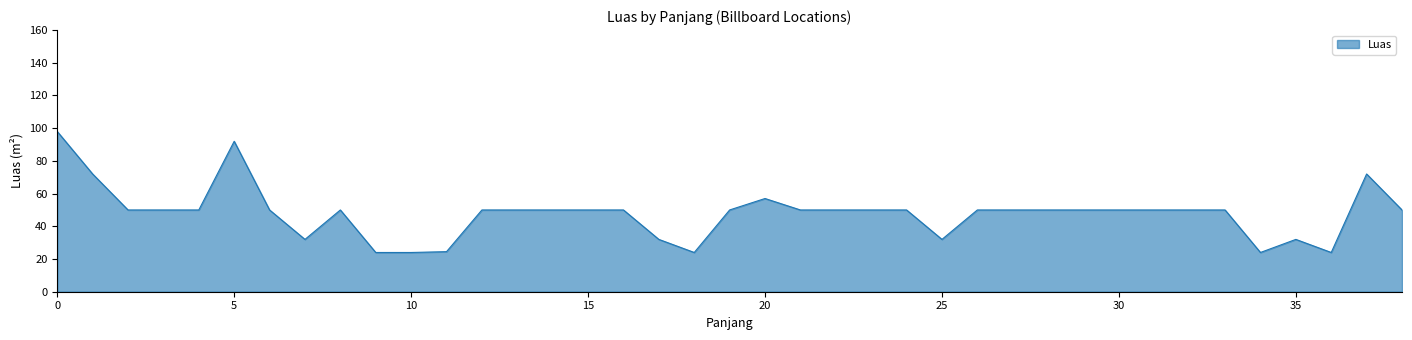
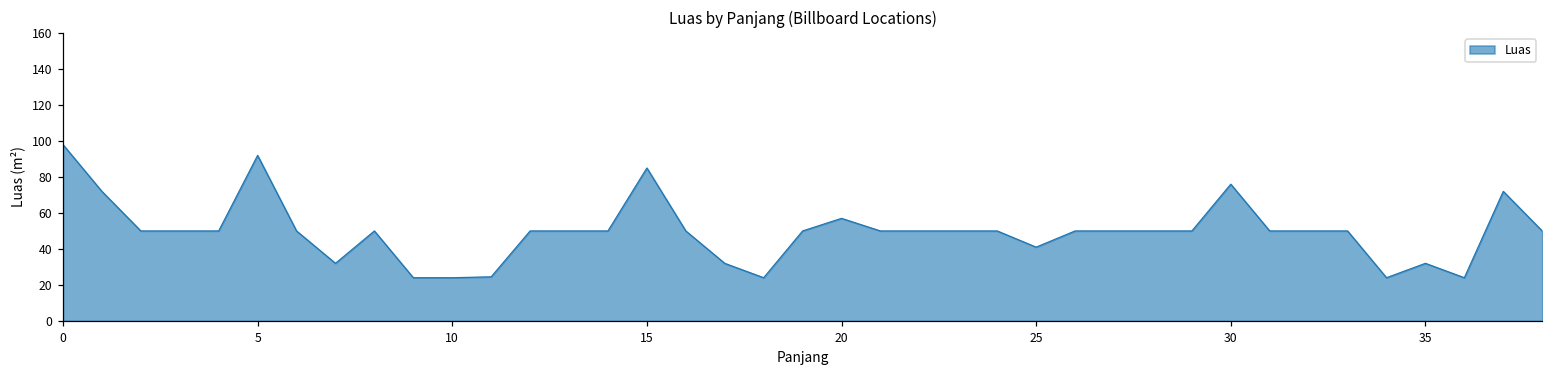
  {
    "0": 98,
    "5": 92,
    "10": 24,
-   "15": 50,
+   "15": 85,
    "20": 57,
-   "25": 32,
-   "30": 50,
+   "25": 41,
+   "30": 76,
    "35": 32
  }
